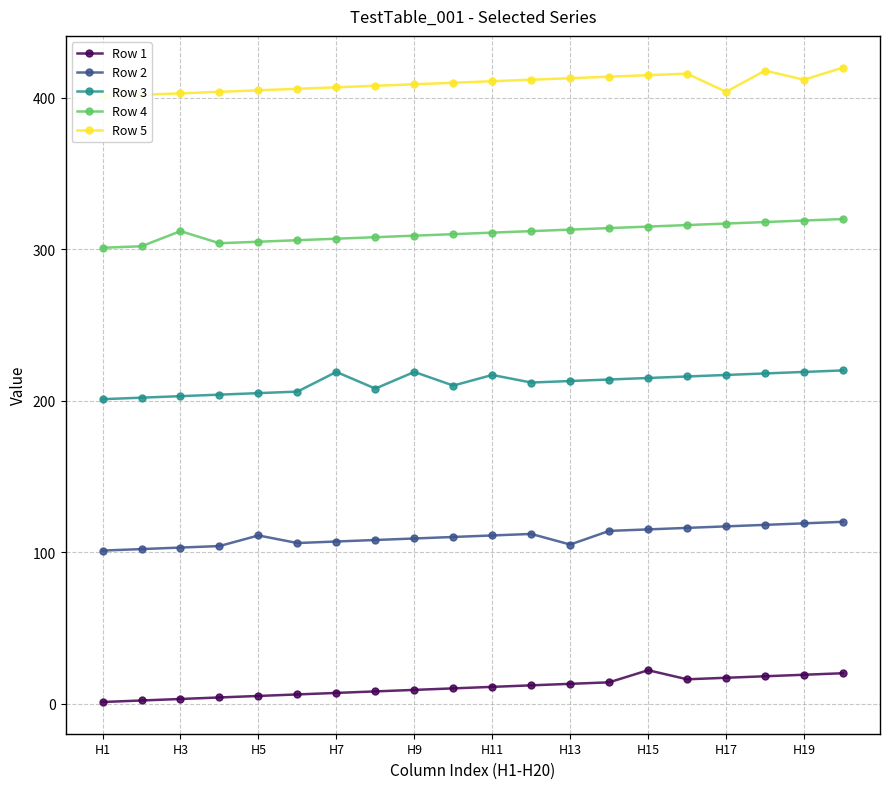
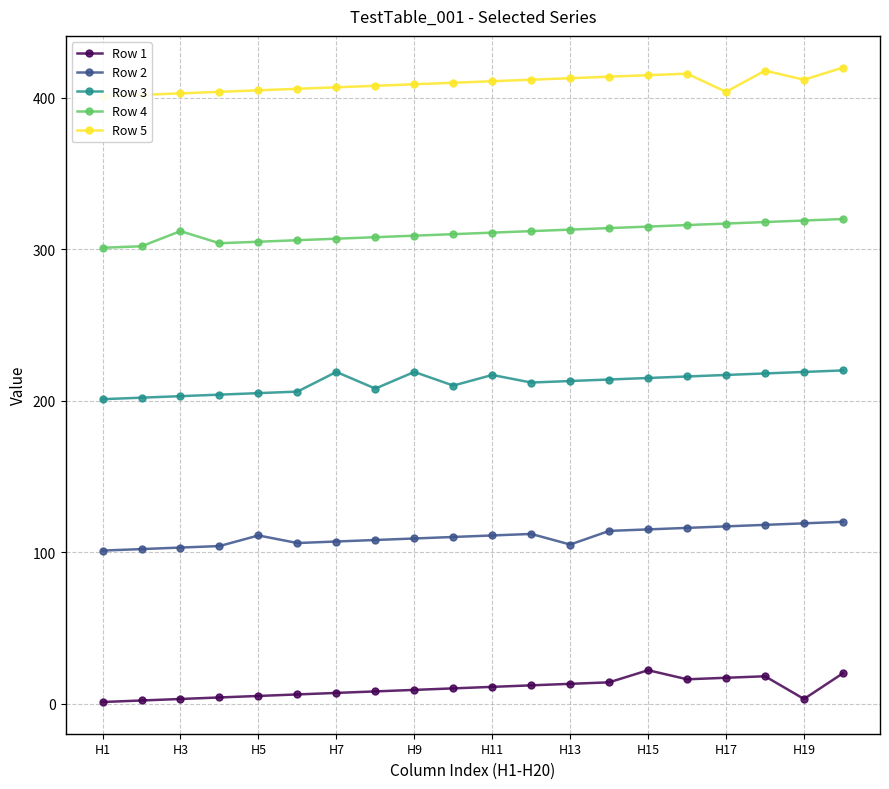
  {
    "Row 1": {
      "H1": 1,
      "H3": 3,
      "H5": 5,
      "H7": 7,
      "H9": 9,
      "H11": 11,
      "H13": 13,
      "H15": 22,
      "H17": 17,
-     "H19": 19
+     "H19": 3
    },
    "Row 2": {
      "H1": 101,
      "H3": 103,
      "H5": 111,
      "H7": 107,
      "H9": 109,
      "H11": 111,
      "H13": 105,
      "H15": 115,
      "H17": 117,
      "H19": 119
    },
    "Row 3": {
      "H1": 201,
      "H3": 203,
      "H5": 205,
      "H7": 219,
      "H9": 219,
      "H11": 217,
      "H13": 213,
      "H15": 215,
      "H17": 217,
      "H19": 219
    },
    "Row 4": {
      "H1": 301,
      "H3": 312,
      "H5": 305,
      "H7": 307,
      "H9": 309,
      "H11": 311,
      "H13": 313,
      "H15": 315,
      "H17": 317,
      "H19": 319
    },
    "Row 5": {
      "H3": 403,
      "H5": 405,
      "H7": 407,
      "H9": 409,
      "H11": 411,
      "H13": 413,
      "H15": 415,
      "H17": 404,
      "H19": 412
    }
  }
